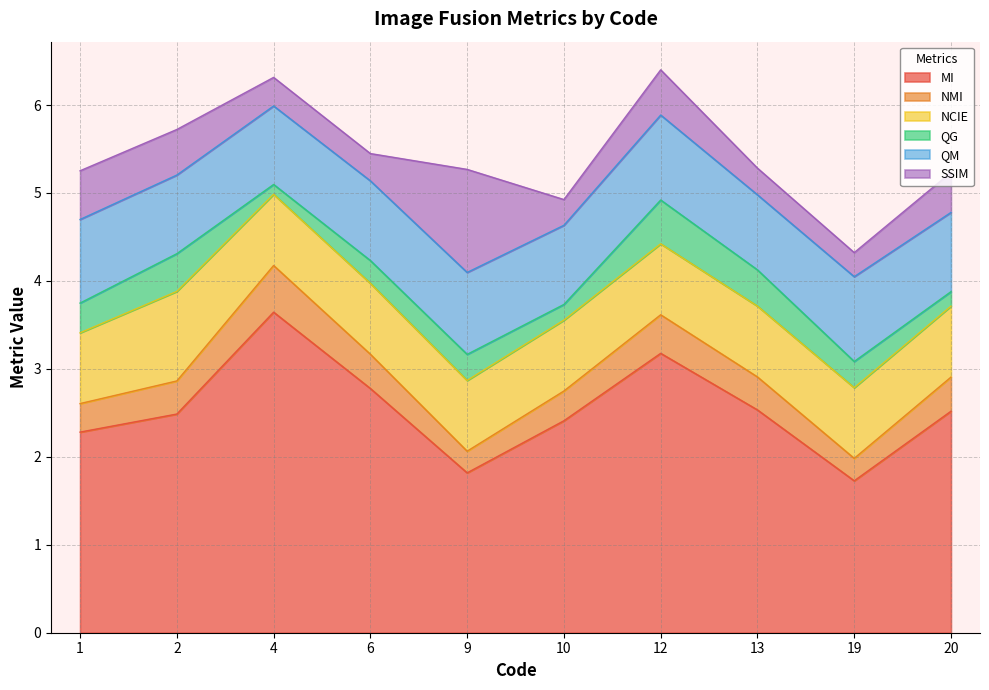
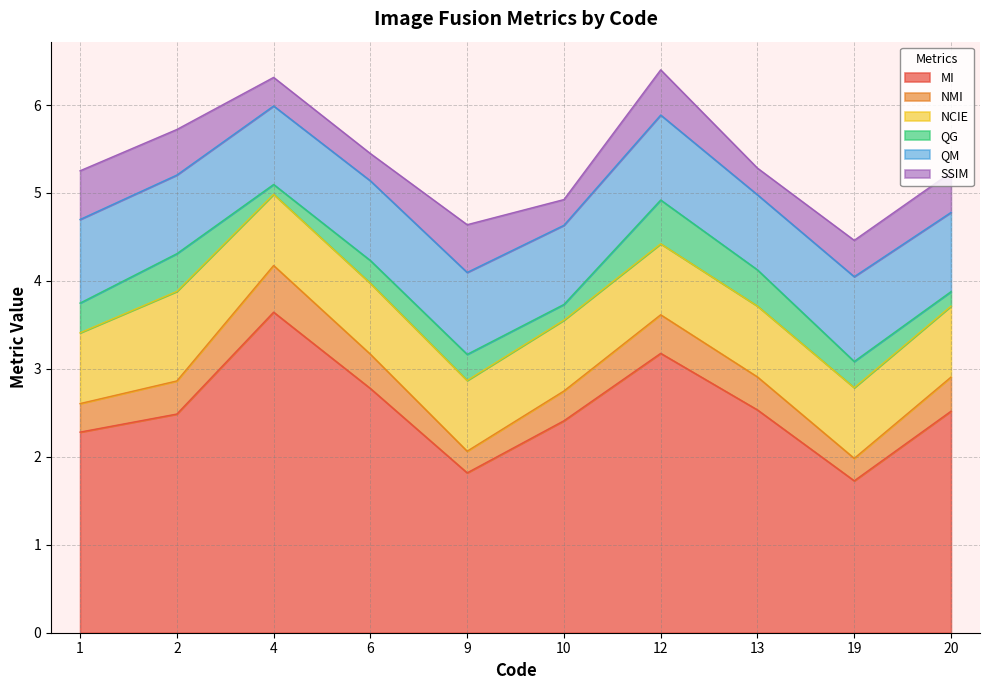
  {
    "NCIE": {
      "1": 0.8,
      "2": 1.0,
      "4": 0.8,
      "6": 0.8,
      "9": 0.8,
      "10": 0.8,
      "12": 0.8,
      "13": 0.8,
      "19": 0.8,
      "20": 0.8
    },
    "QG": {
      "1": 0.3,
      "2": 0.4,
      "4": 0.1,
      "6": 0.3,
      "9": 0.3,
      "10": 0.2,
      "12": 0.5,
      "13": 0.4,
      "19": 0.3,
      "20": 0.2
    },
    "QM": {
      "1": 1.0,
      "2": 0.9,
      "4": 0.9,
      "6": 0.9,
      "9": 0.9,
      "10": 0.9,
      "12": 1.0,
      "13": 0.9,
      "19": 1.0,
      "20": 0.9
    },
    "SSIM": {
      "1": 0.6,
      "2": 0.5,
      "4": 0.3,
      "6": 0.3,
-     "9": 1.2,
+     "9": 0.5,
      "10": 0.3,
      "12": 0.5,
      "13": 0.3,
-     "19": 0.3
+     "19": 0.4
    }
  }
